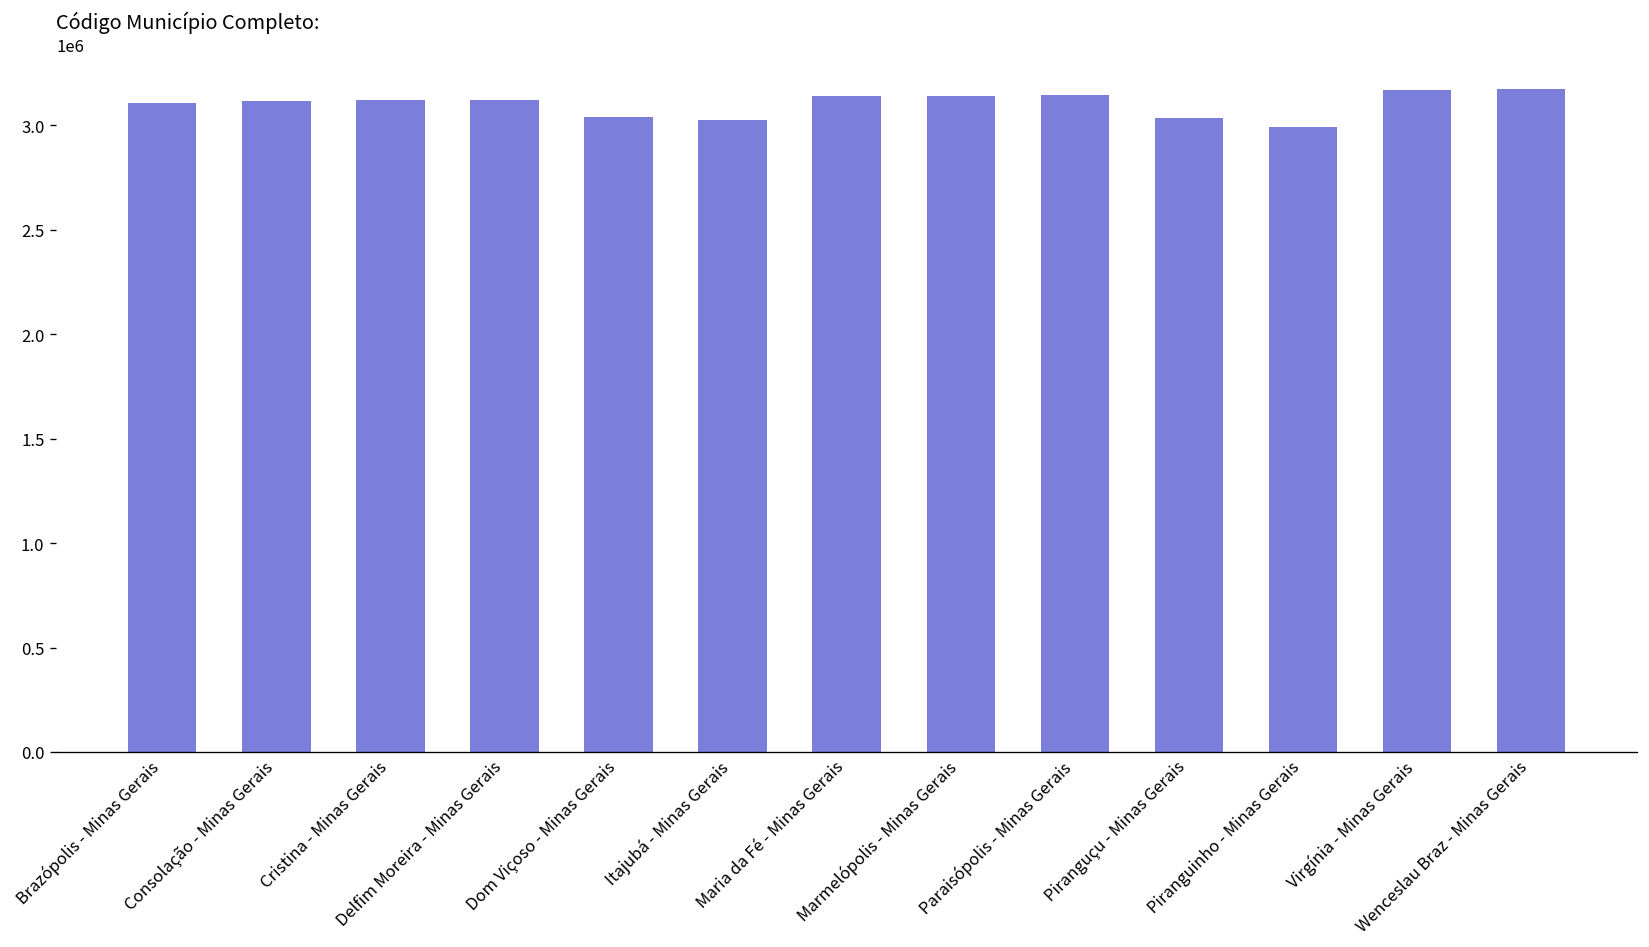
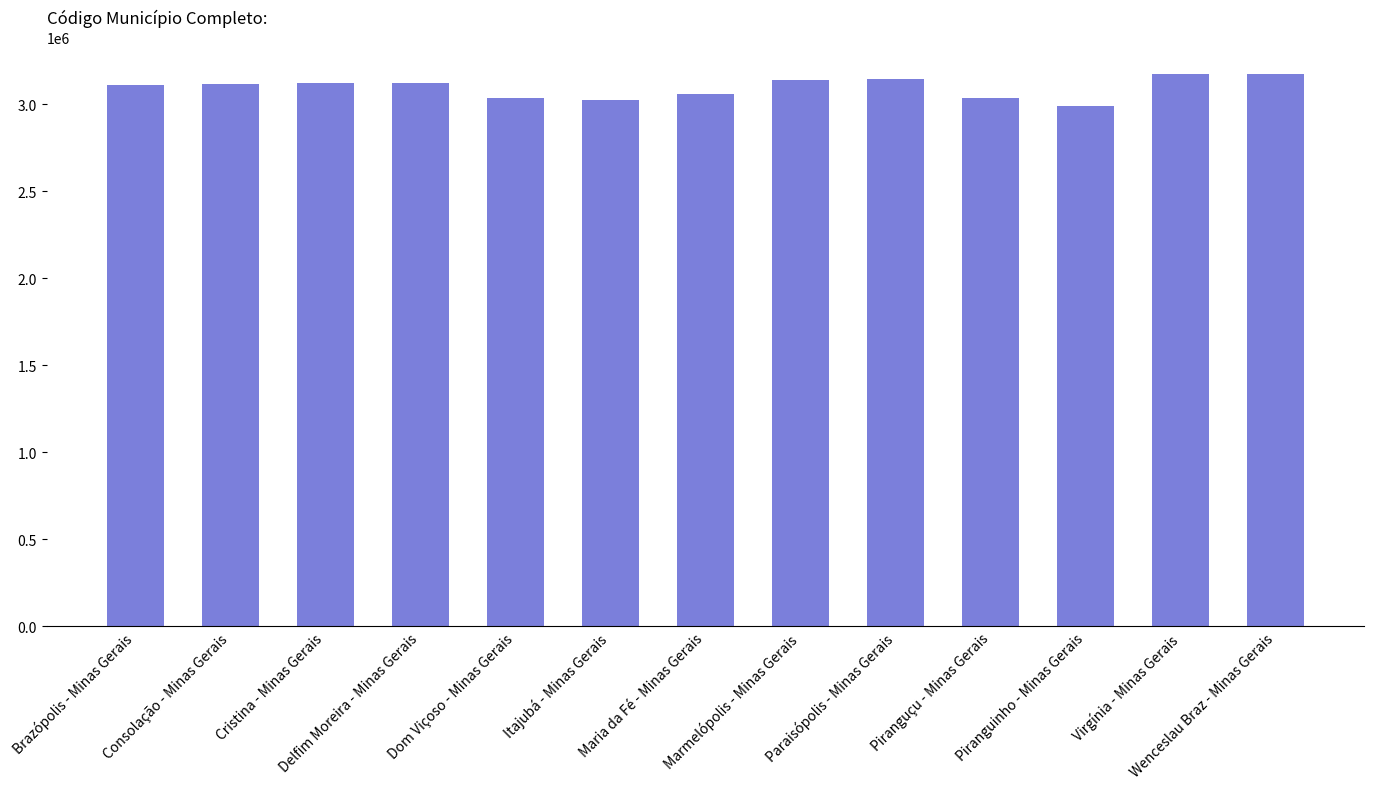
  {
    "Brazópolis - Minas Gerais": 3110000,
    "Consolação - Minas Gerais": 3120000,
    "Cristina - Minas Gerais": 3120000,
    "Delfim Moreira - Minas Gerais": 3120000,
    "Dom Viçoso - Minas Gerais": 3040000,
    "Itajubá - Minas Gerais": 3030000,
-   "Maria da Fé - Minas Gerais": 3140000,
+   "Maria da Fé - Minas Gerais": 3060000,
    "Marmelópolis - Minas Gerais": 3140000,
    "Paraisópolis - Minas Gerais": 3150000,
    "Piranguçu - Minas Gerais": 3030000,
    "Piranguinho - Minas Gerais": 2990000,
    "Virgínia - Minas Gerais": 3170000,
    "Wenceslau Braz - Minas Gerais": 3170000
  }
